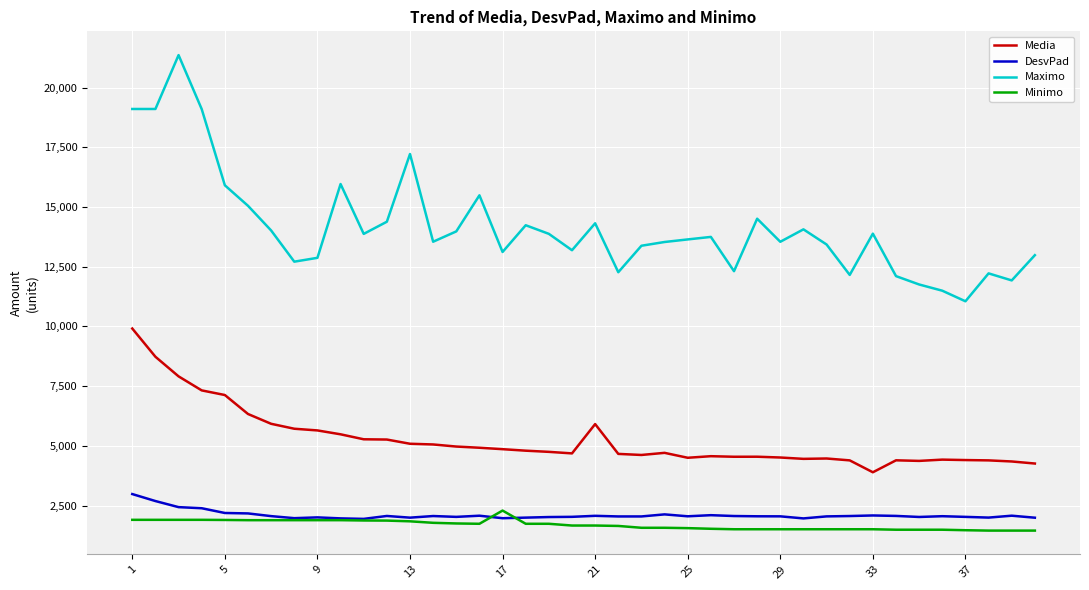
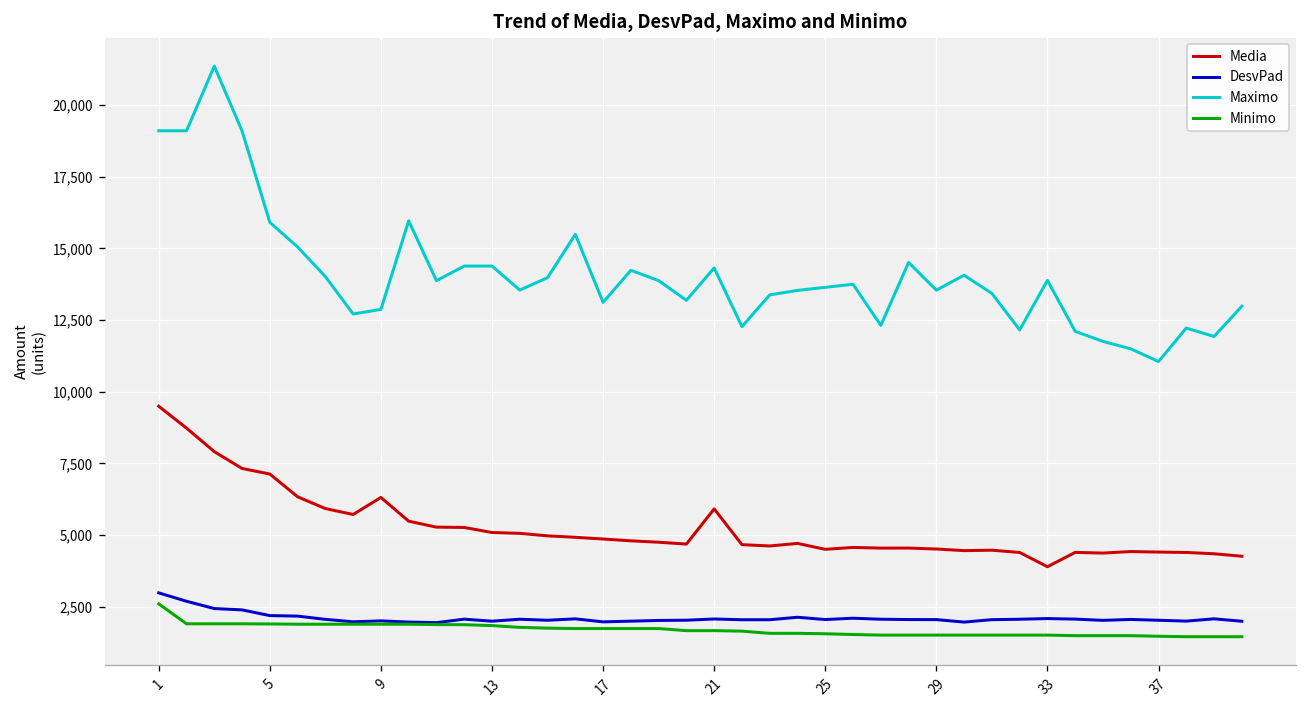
  {
    "Media": {
-     "1": "9,900",
+     "1": "9,500",
      "5": "7,100",
-     "9": "5,600",
+     "9": "6,300",
      "13": "5,100",
      "17": "4,900",
      "21": "5,900",
      "25": "4,500",
      "29": "4,500",
      "33": "3,900",
      "37": "4,400"
    },
    "DesvPad": {
      "1": "3,000",
      "5": "2,200",
      "9": "2,000",
      "13": "2,000",
      "17": "2,000",
      "21": "2,100",
      "25": "2,000",
      "29": "2,000",
      "33": "2,100",
      "37": "2,000"
    },
    "Maximo": {
      "1": "19,100",
      "5": "15,900",
      "9": "12,900",
-     "13": "17,200",
+     "13": "14,400",
      "17": "13,100",
      "21": "14,300",
      "25": "13,600",
      "29": "13,500",
      "33": "13,900",
      "37": "11,100"
    },
    "Minimo": {
-     "1": "1,900",
+     "1": "2,600",
      "5": "1,900",
      "9": "1,900",
      "13": "1,800",
-     "17": "2,300",
+     "17": "1,700",
      "21": "1,700",
      "25": "1,600",
      "29": "1,500",
      "33": "1,500",
      "37": "1,500"
    }
  }
